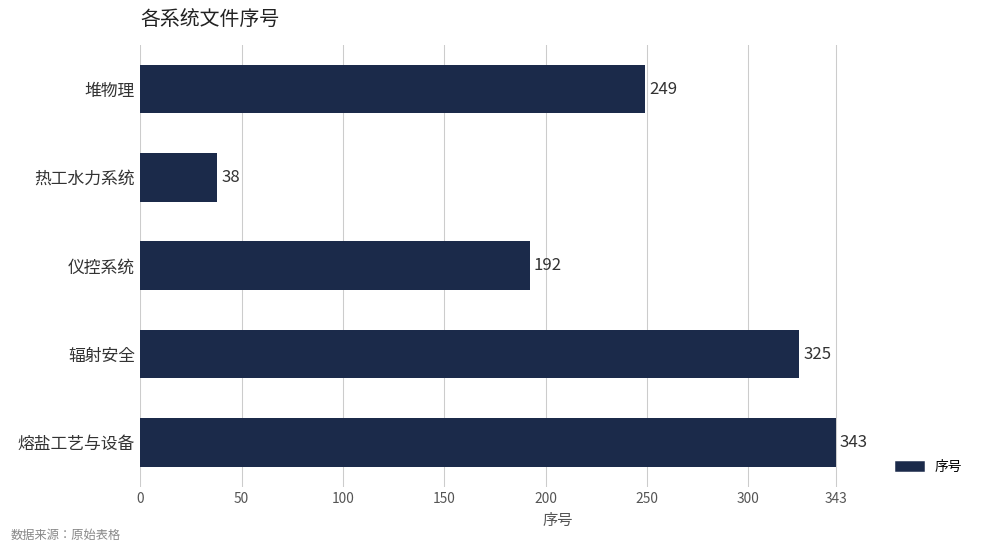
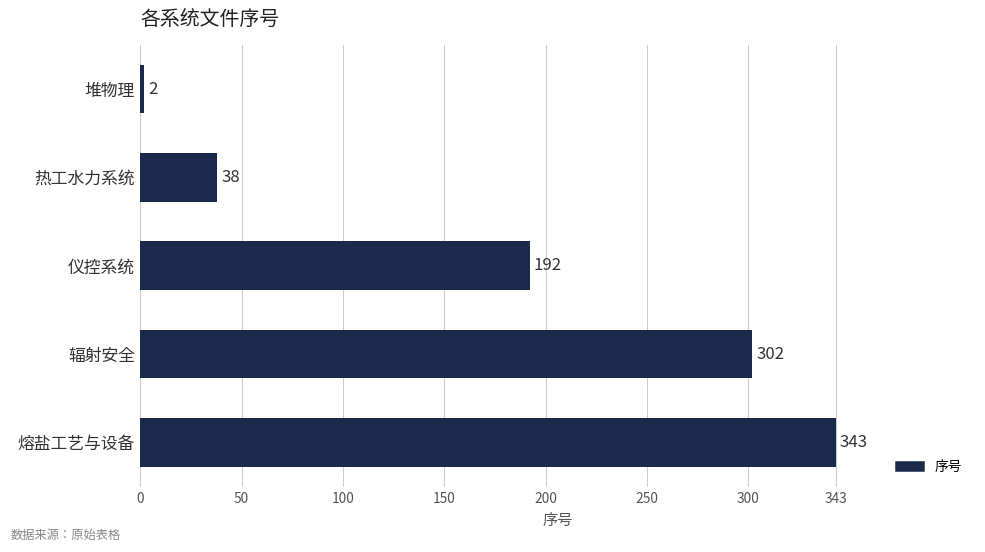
  {
-   "堆物理": 249,
+   "堆物理": 2,
    "热工水力系统": 38,
    "仪控系统": 192,
-   "辐射安全": 325,
+   "辐射安全": 302,
    "熔盐工艺与设备": 343
  }
